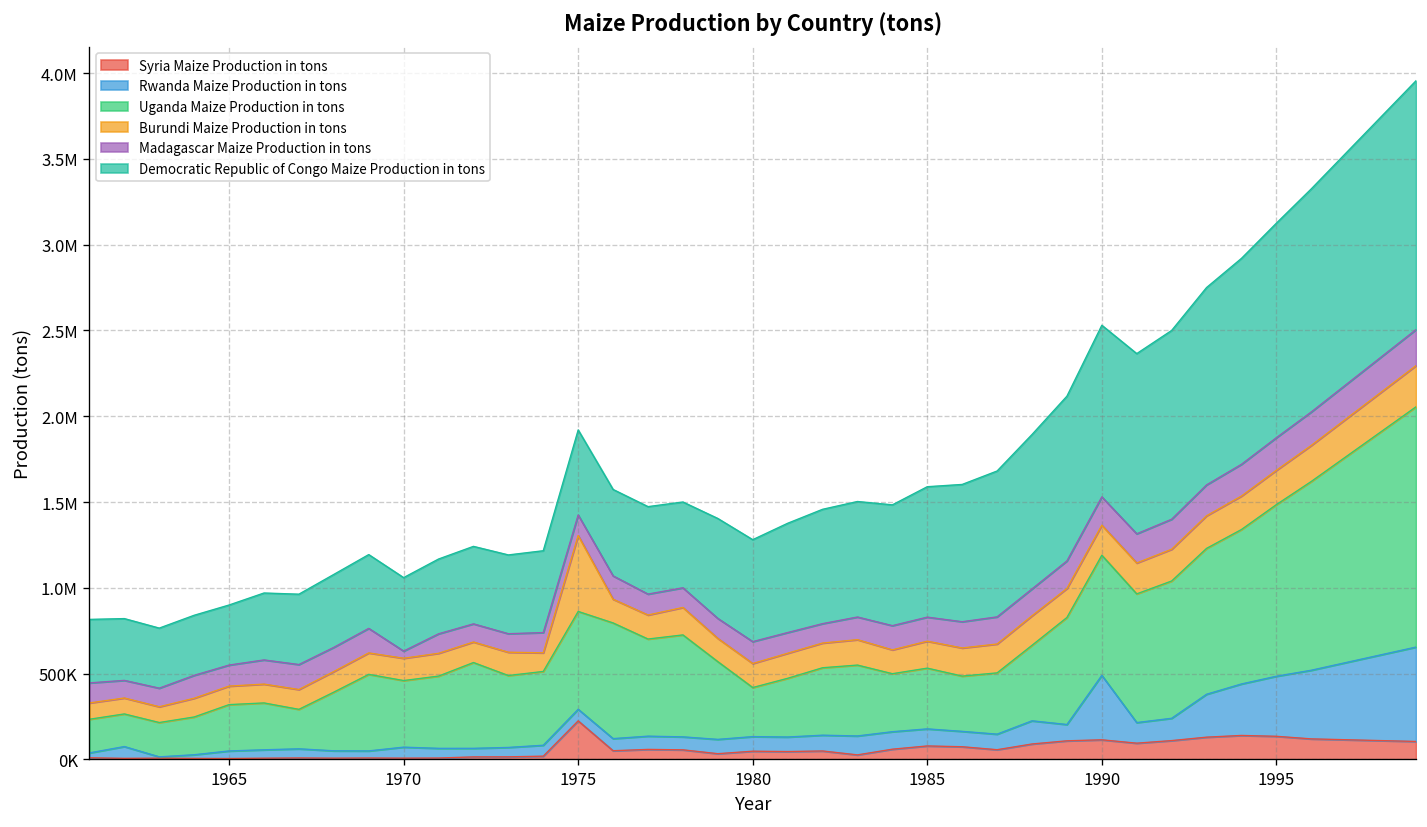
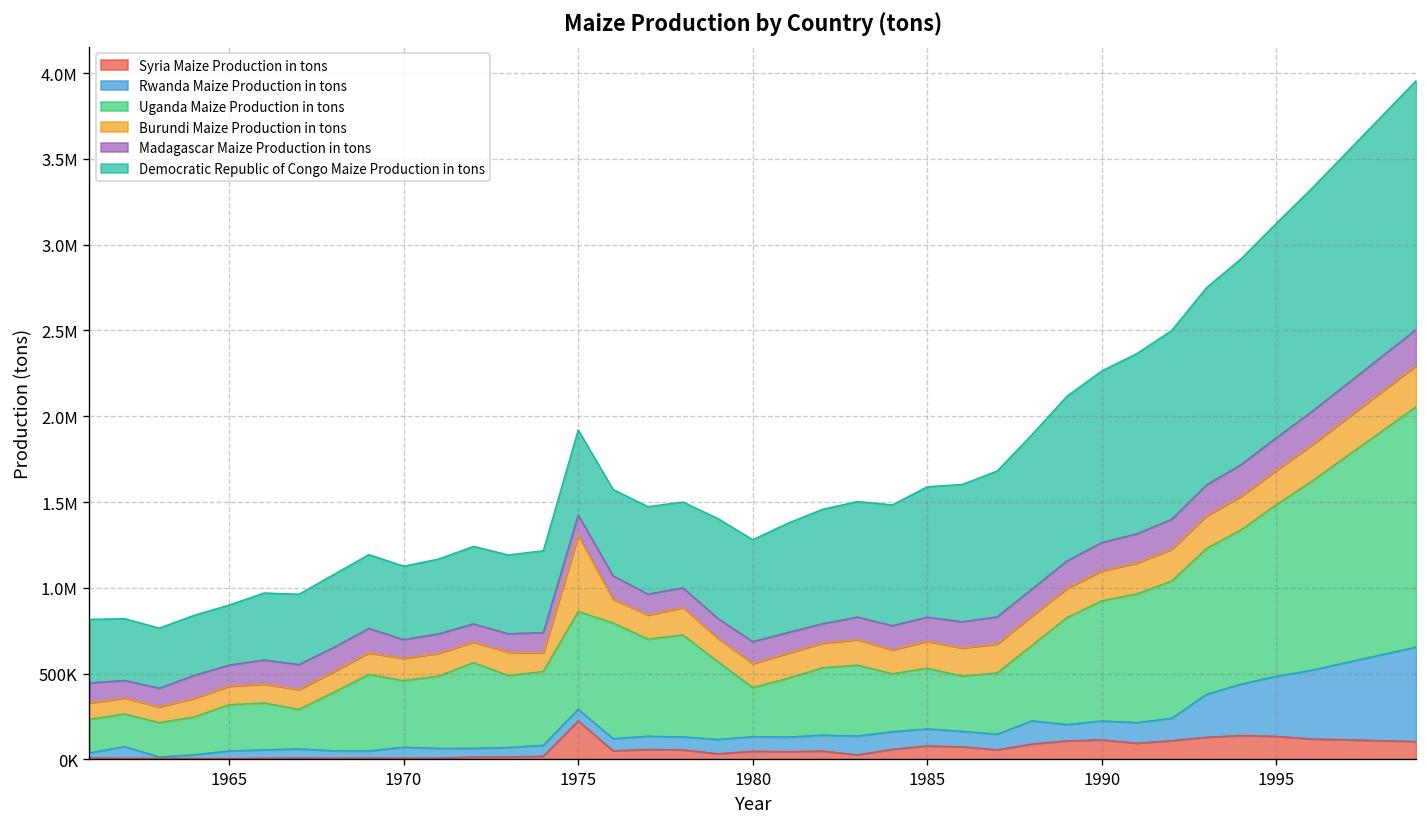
  {
    "Syria Maize Production in tons": {
      "1965": 10000,
      "1970": 10000,
      "1975": 230000,
      "1980": 50000,
      "1985": 80000,
      "1990": 110000,
      "1995": 140000
    },
    "Rwanda Maize Production in tons": {
      "1965": 40000,
      "1970": 60000,
      "1975": 70000,
      "1980": 90000,
      "1985": 100000,
-     "1990": 380000,
+     "1990": 110000,
      "1995": 350000
    },
    "Burundi Maize Production in tons": {
      "1965": 110000,
      "1970": 130000,
      "1975": 440000,
      "1980": 140000,
      "1985": 160000,
      "1990": 180000,
      "1995": 200000
    },
    "Madagascar Maize Production in tons": {
      "1965": 120000,
-     "1970": 40000,
+     "1970": 110000,
      "1975": 120000,
      "1980": 130000,
      "1985": 140000,
      "1990": 170000,
      "1995": 190000
    }
  }
